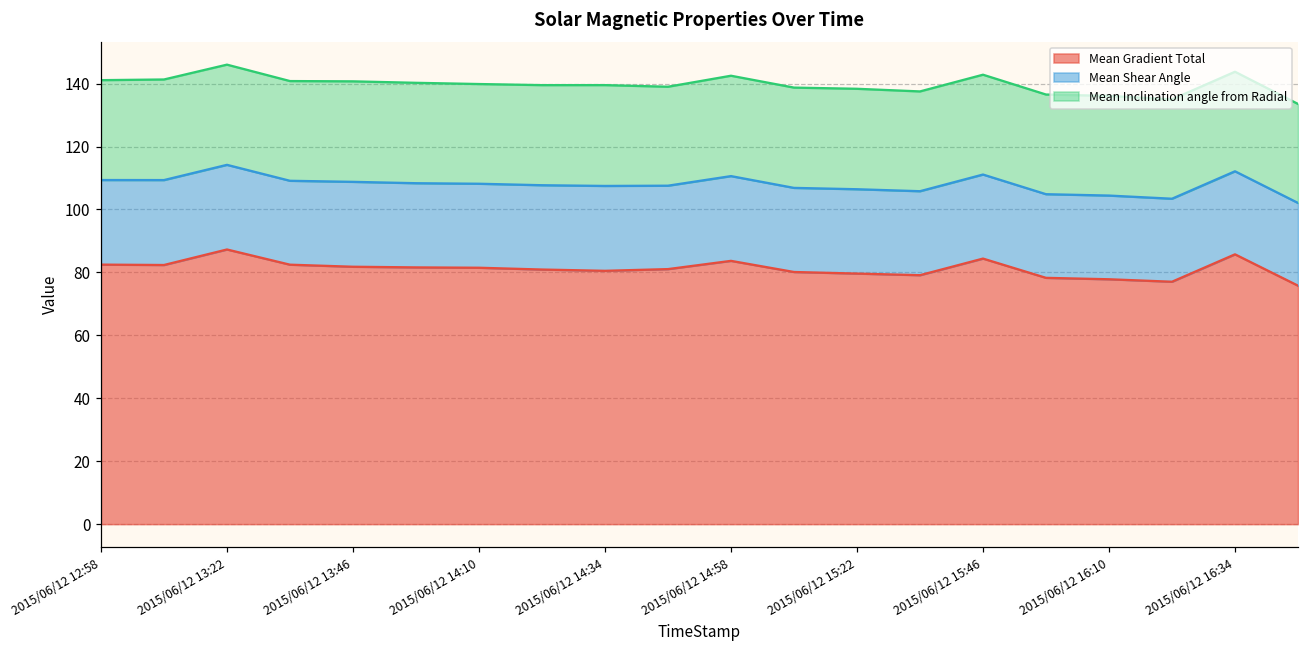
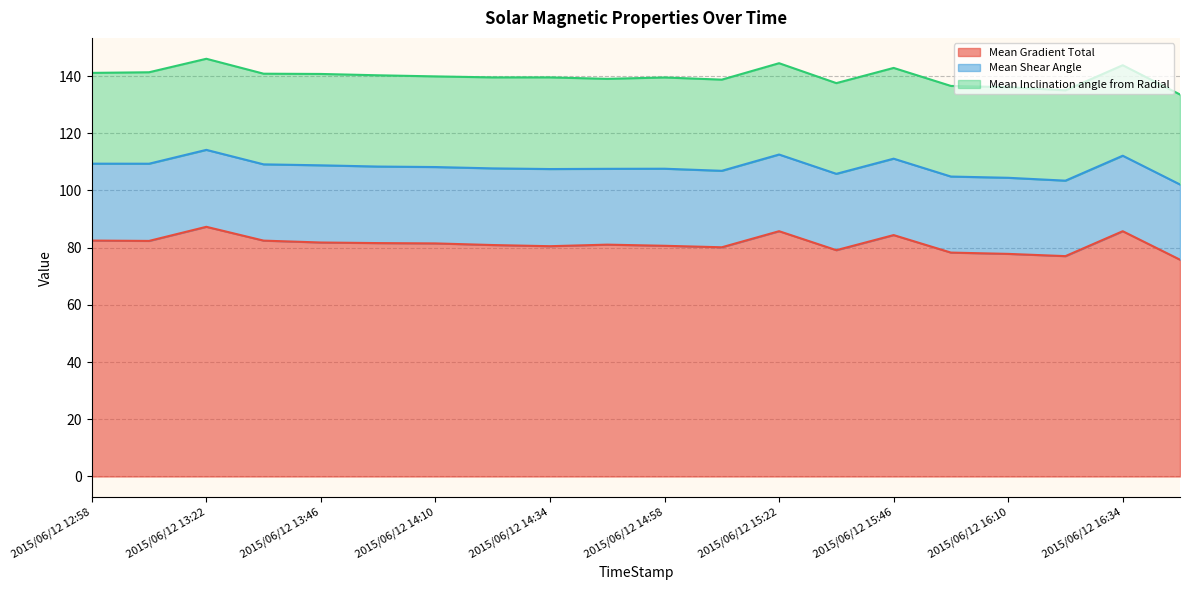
  {
    "Mean Gradient Total": {
      "2015/06/12 12:58": 82,
      "2015/06/12 13:22": 87,
      "2015/06/12 13:46": 82,
      "2015/06/12 14:10": 81,
      "2015/06/12 14:34": 81,
-     "2015/06/12 14:58": 84,
-     "2015/06/12 15:22": 80,
+     "2015/06/12 14:58": 81,
+     "2015/06/12 15:22": 86,
      "2015/06/12 15:46": 84,
      "2015/06/12 16:10": 78,
      "2015/06/12 16:34": 86
    },
    "Mean Shear Angle": {
      "2015/06/12 12:58": 27,
      "2015/06/12 13:22": 27,
      "2015/06/12 13:46": 27,
      "2015/06/12 14:10": 27,
      "2015/06/12 14:34": 27,
      "2015/06/12 14:58": 27,
      "2015/06/12 15:22": 27,
      "2015/06/12 15:46": 27,
      "2015/06/12 16:10": 27,
      "2015/06/12 16:34": 26
    },
    "Mean Inclination angle from Radial": {
      "2015/06/12 12:58": 32,
      "2015/06/12 13:22": 32,
      "2015/06/12 13:46": 32,
      "2015/06/12 14:10": 32,
      "2015/06/12 14:34": 32,
      "2015/06/12 14:58": 32,
      "2015/06/12 15:22": 32,
      "2015/06/12 15:46": 32
    }
  }
